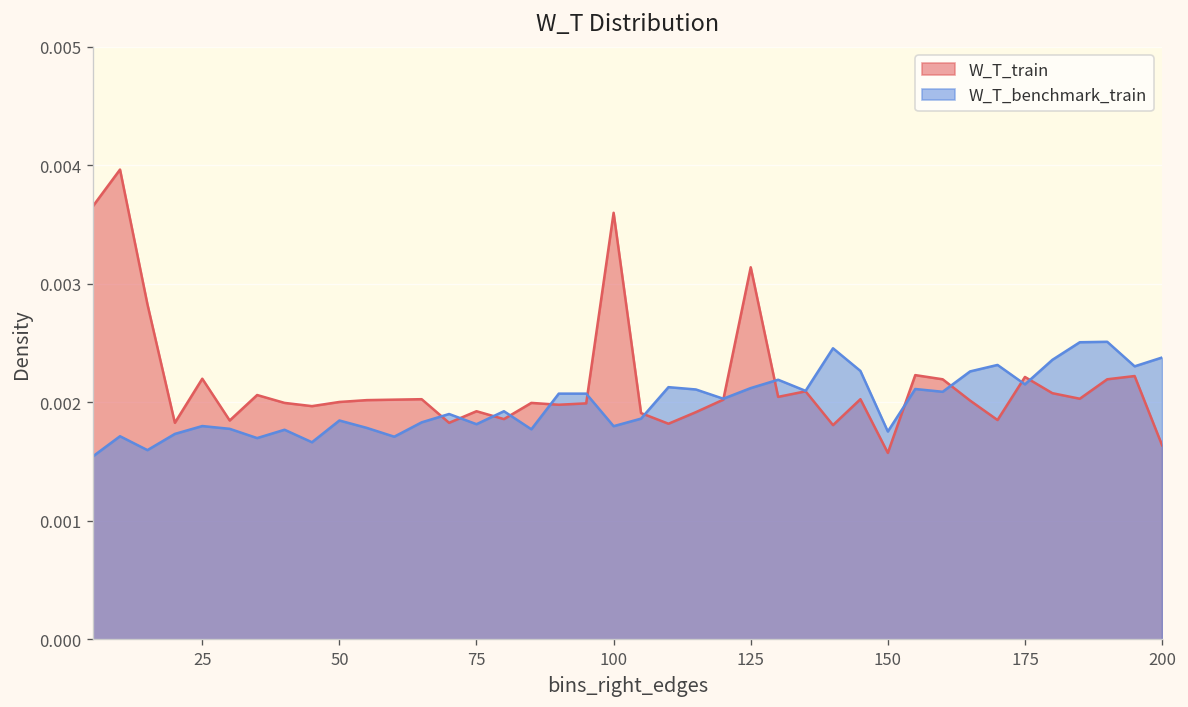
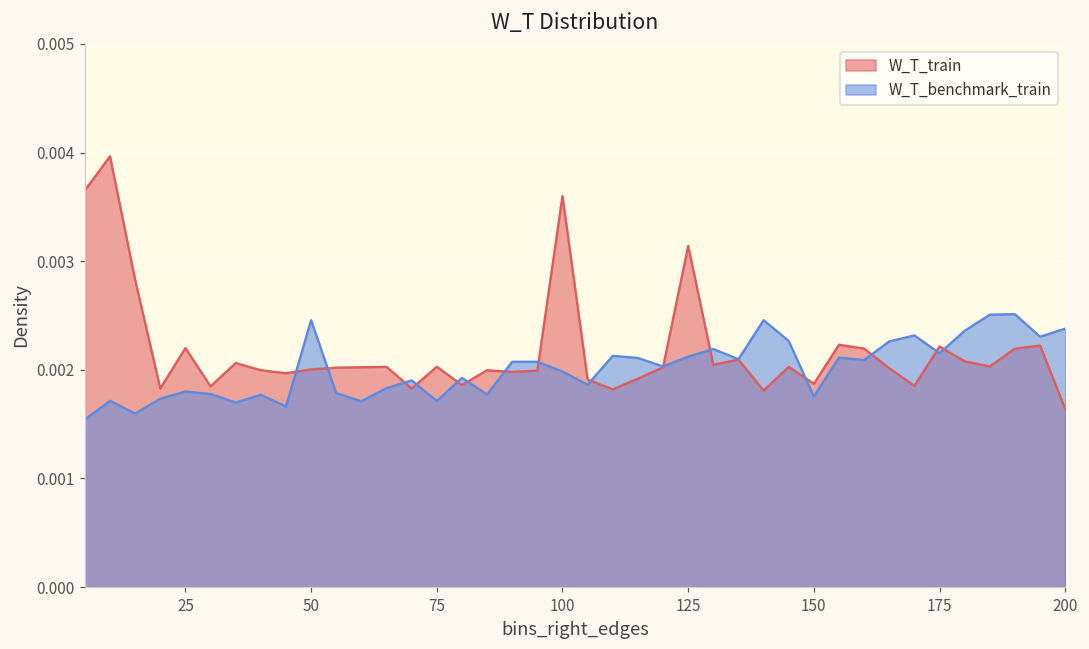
  {
    "W_T_train": {
      "25": 0.0022,
      "50": 0.0020,
-     "75": 0.0019,
+     "75": 0.0020,
      "100": 0.0036,
      "125": 0.0031,
-     "150": 0.0016,
+     "150": 0.0019,
      "175": 0.0022,
      "200": 0.0016
    },
    "W_T_benchmark_train": {
      "25": 0.0018,
-     "50": 0.0018,
-     "75": 0.0018,
-     "100": 0.0018,
+     "50": 0.0025,
+     "75": 0.0017,
+     "100": 0.0020,
      "125": 0.0021,
      "150": 0.0018,
      "175": 0.0022,
      "200": 0.0024
    }
  }
